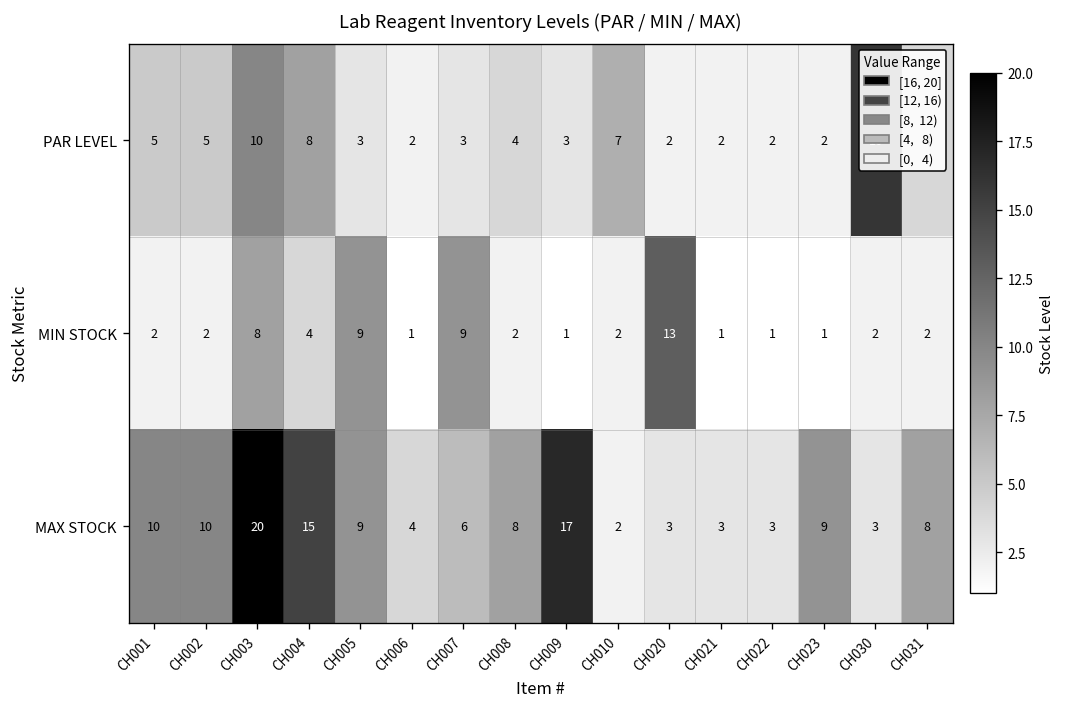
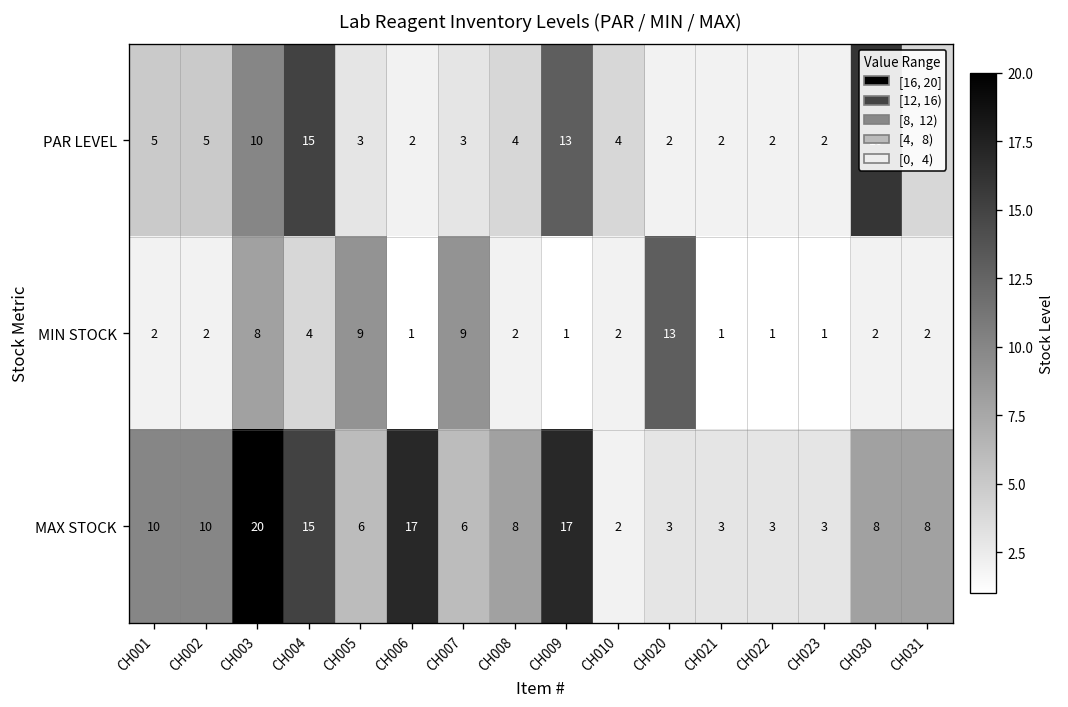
  {
    "PAR LEVEL": {
      "CH001": 5,
      "CH002": 5,
      "CH003": 10,
-     "CH004": 8,
+     "CH004": 15,
      "CH005": 3,
      "CH006": 2,
      "CH007": 3,
      "CH008": 4,
-     "CH009": 3,
-     "CH010": 7,
+     "CH009": 13,
+     "CH010": 4,
      "CH020": 2,
      "CH021": 2,
      "CH022": 2,
      "CH023": 2
    },
    "MIN STOCK": {
      "CH001": 2,
      "CH002": 2,
      "CH003": 8,
      "CH004": 4,
      "CH005": 9,
      "CH006": 1,
      "CH007": 9,
      "CH008": 2,
      "CH009": 1,
      "CH010": 2,
      "CH020": 13,
      "CH021": 1,
      "CH022": 1,
      "CH023": 1,
      "CH030": 2,
      "CH031": 2
    },
    "MAX STOCK": {
      "CH001": 10,
      "CH002": 10,
      "CH003": 20,
      "CH004": 15,
-     "CH005": 9,
-     "CH006": 4,
+     "CH005": 6,
+     "CH006": 17,
      "CH007": 6,
      "CH008": 8,
      "CH009": 17,
      "CH010": 2,
      "CH020": 3,
      "CH021": 3,
      "CH022": 3,
-     "CH023": 9,
-     "CH030": 3,
+     "CH023": 3,
+     "CH030": 8,
      "CH031": 8
    }
  }
